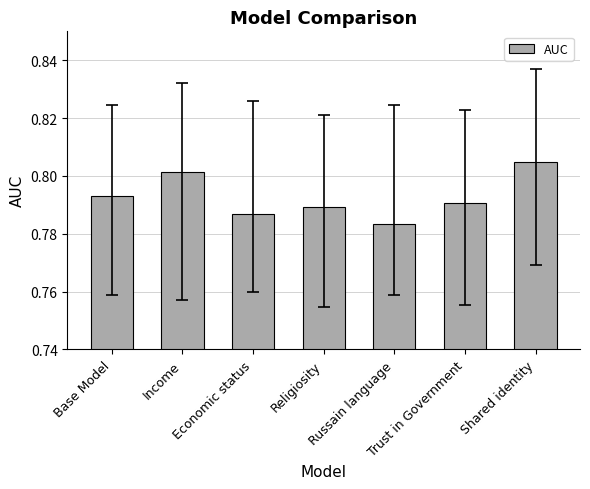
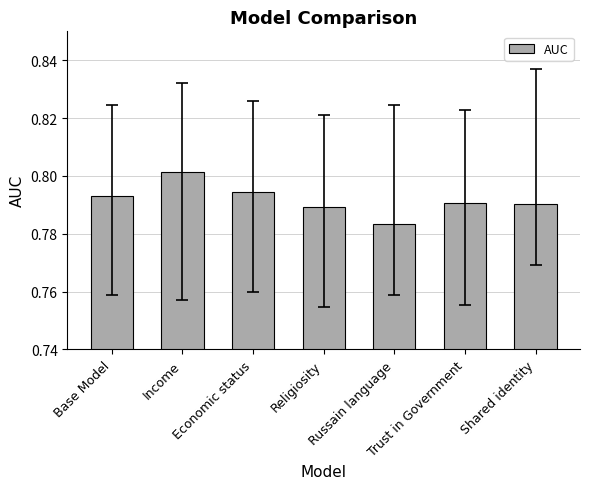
  {
    "AUC": {
      "Base Model": 0.793,
      "Income": 0.801,
-     "Economic status": 0.787,
+     "Economic status": 0.794,
      "Religiosity": 0.789,
      "Russain language": 0.784,
      "Trust in Government": 0.791,
-     "Shared identity": 0.805
+     "Shared identity": 0.790
    }
  }
